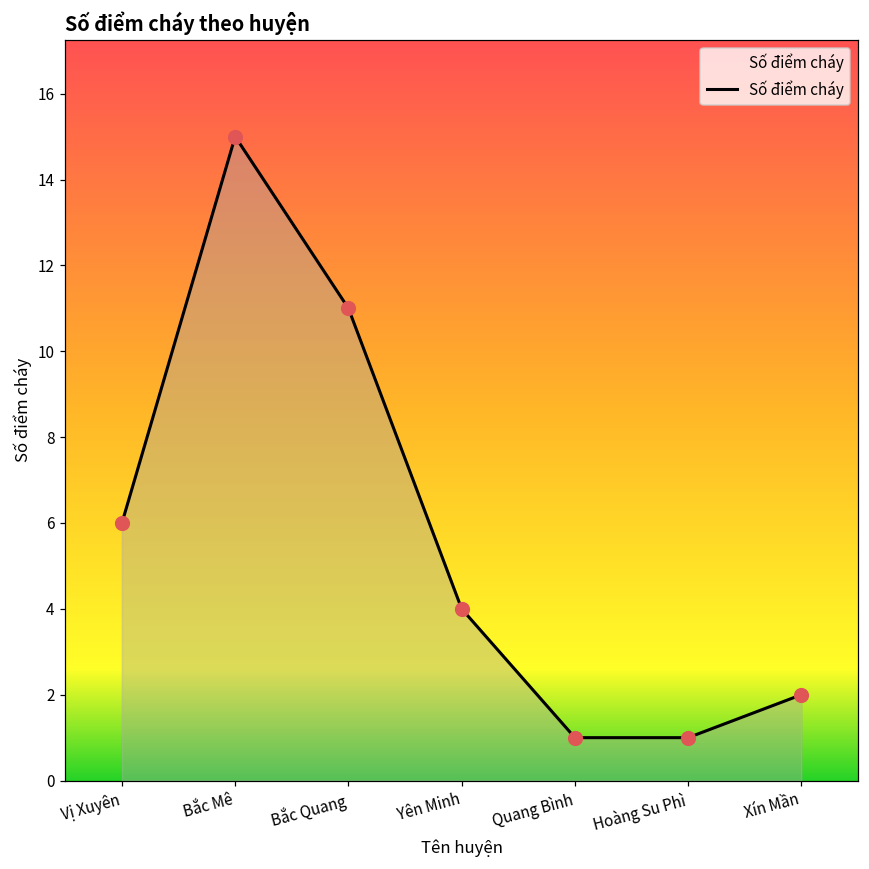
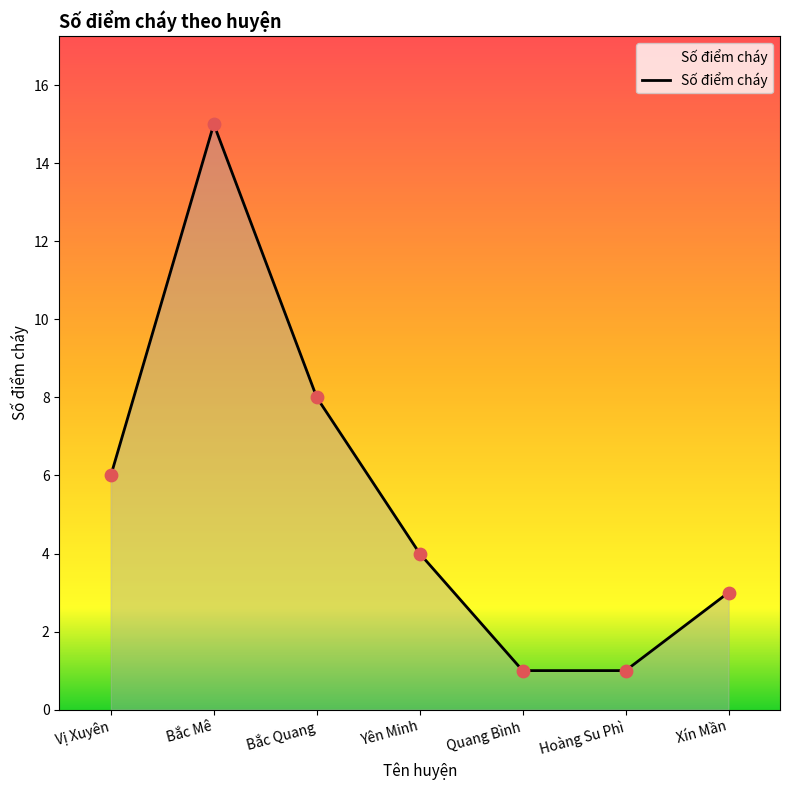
  {
    "Vị Xuyên": 6,
    "Bắc Mê": 15,
-   "Bắc Quang": 11,
+   "Bắc Quang": 8,
    "Yên Minh": 4,
    "Quang Bình": 1,
    "Hoàng Su Phì": 1,
-   "Xín Mần": 2
+   "Xín Mần": 3
  }
